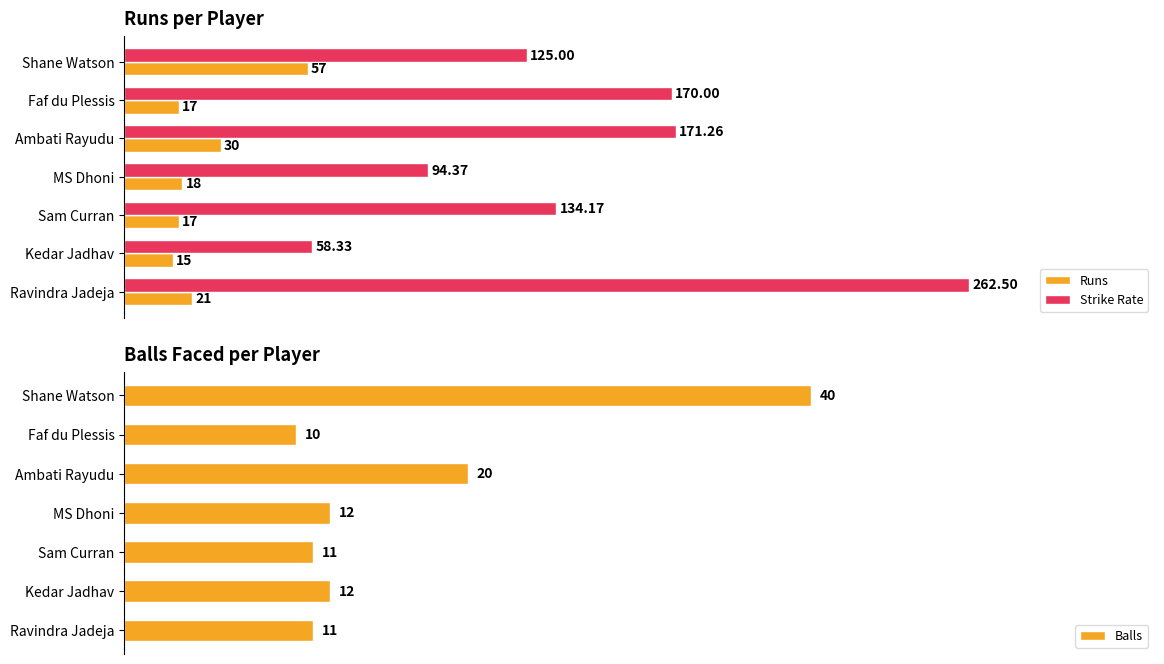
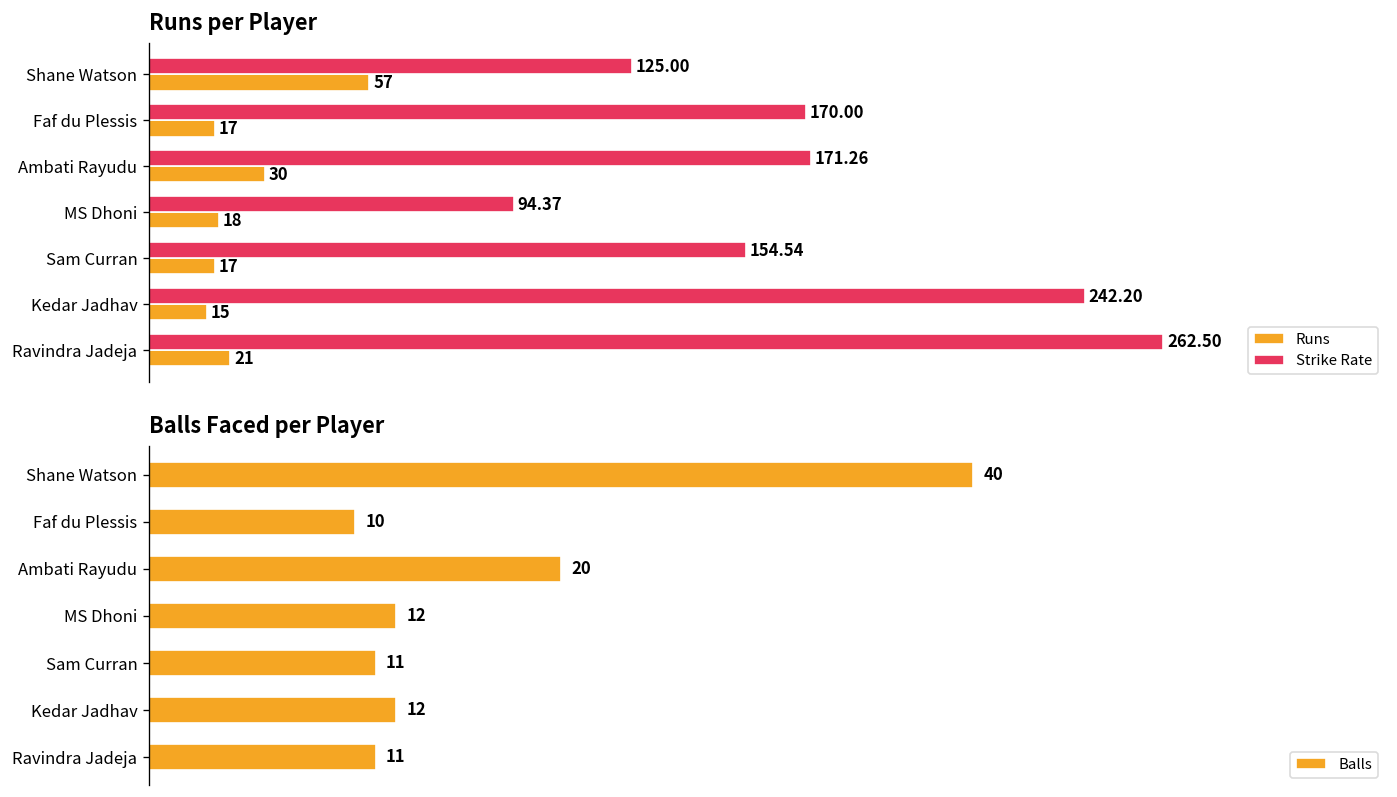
  {
    "Runs per Player": {
      "Runs": {
        "Shane Watson": 57,
        "Faf du Plessis": 17,
        "Ambati Rayudu": 30,
        "MS Dhoni": 18,
        "Sam Curran": 17,
        "Kedar Jadhav": 15,
        "Ravindra Jadeja": 21
      },
      "Strike Rate": {
        "Shane Watson": 125.00,
        "Faf du Plessis": 170.00,
        "Ambati Rayudu": 171.26,
        "MS Dhoni": 94.37,
-       "Sam Curran": 134.17,
-       "Kedar Jadhav": 58.33,
+       "Sam Curran": 154.54,
+       "Kedar Jadhav": 242.20,
        "Ravindra Jadeja": 262.50
      }
    },
    "Balls Faced per Player": {
      "Shane Watson": 40,
      "Faf du Plessis": 10,
      "Ambati Rayudu": 20,
      "MS Dhoni": 12,
      "Sam Curran": 11,
      "Kedar Jadhav": 12,
      "Ravindra Jadeja": 11
    }
  }
